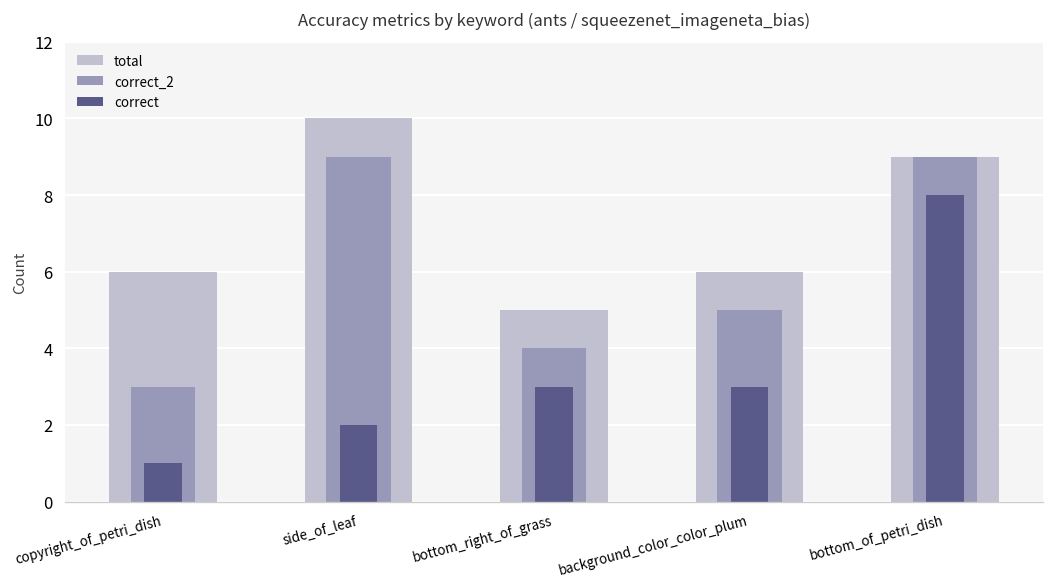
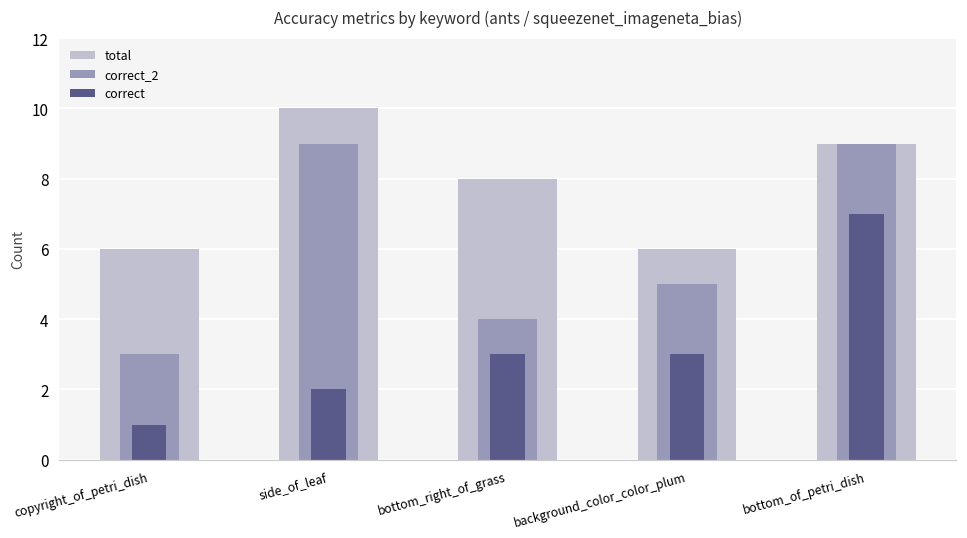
  {
    "total": {
      "copyright_of_petri_dish": 6,
      "side_of_leaf": 10,
-     "bottom_right_of_grass": 5,
+     "bottom_right_of_grass": 8,
      "background_color_color_plum": 6,
      "bottom_of_petri_dish": 9
    },
    "correct_2": {
      "bottom_of_petri_dish": 9
    },
    "correct": {
-     "bottom_of_petri_dish": 8
+     "bottom_of_petri_dish": 7
    }
  }
